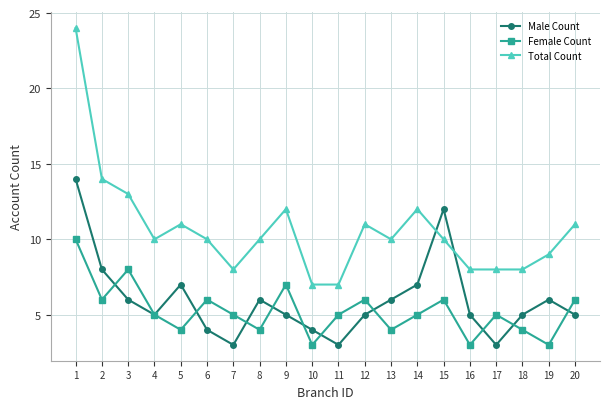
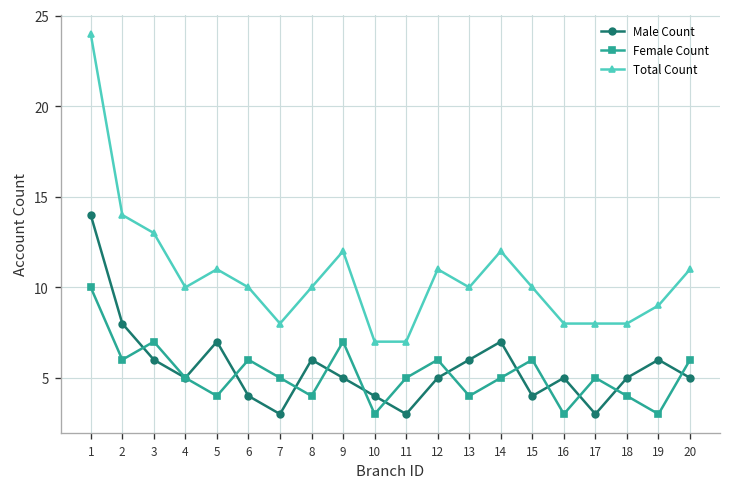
  {
    "Male Count": {
      "1": 14,
      "2": 8,
      "3": 6,
      "5": 7,
      "6": 4,
      "7": 3,
      "8": 6,
      "9": 5,
      "10": 4,
      "11": 3,
      "12": 5,
      "13": 6,
      "14": 7,
-     "15": 12,
+     "15": 4,
      "16": 5,
      "17": 3,
      "18": 5,
      "19": 6,
      "20": 5
    },
    "Female Count": {
      "1": 10,
      "2": 6,
-     "3": 8,
+     "3": 7,
      "5": 4,
      "6": 6,
      "7": 5,
      "8": 4,
      "9": 7,
      "10": 3,
      "11": 5,
      "12": 6,
      "13": 4,
      "14": 5,
      "15": 6,
      "16": 3,
      "17": 5,
      "18": 4,
      "19": 3,
      "20": 6
    },
    "Total Count": {
      "1": 24,
      "2": 14,
      "3": 13,
      "4": 10,
      "5": 11,
      "6": 10,
      "7": 8,
      "8": 10,
      "9": 12,
      "10": 7,
      "11": 7,
      "12": 11,
      "13": 10,
      "14": 12,
      "15": 10,
      "16": 8,
      "17": 8,
      "18": 8,
      "19": 9,
      "20": 11
    }
  }
